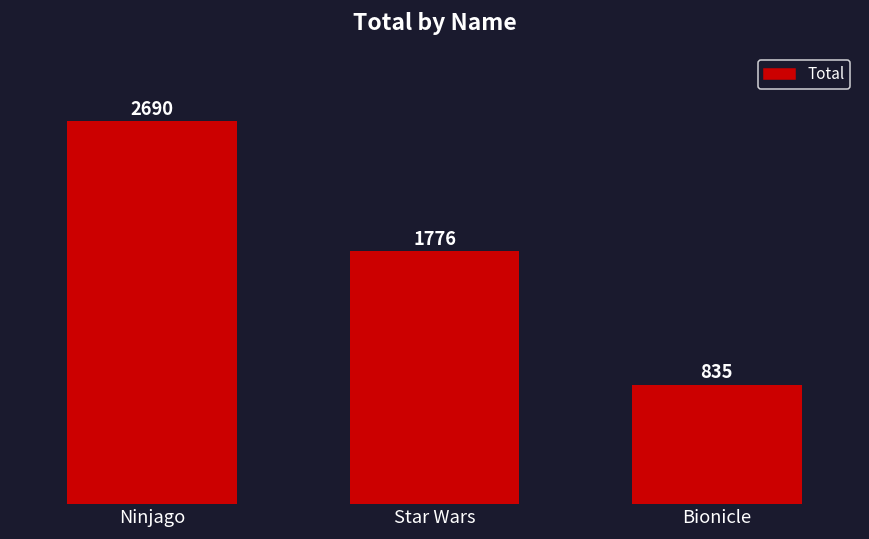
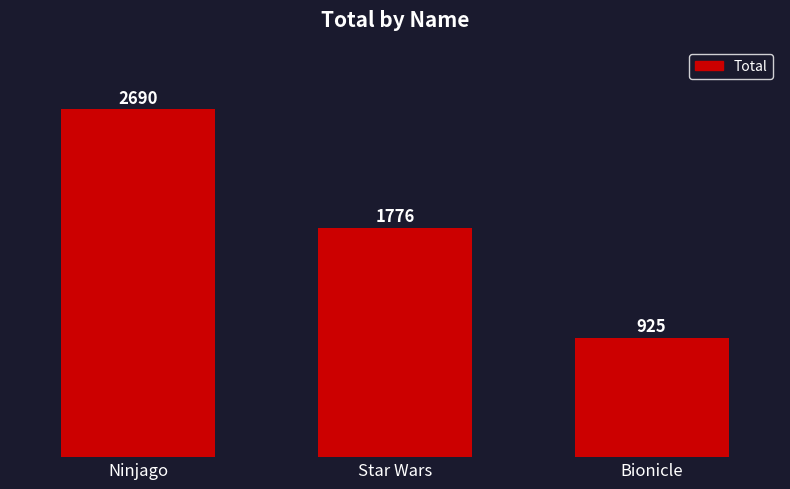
  {
    "Ninjago": 2690,
    "Star Wars": 1776,
-   "Bionicle": 835
+   "Bionicle": 925
  }
